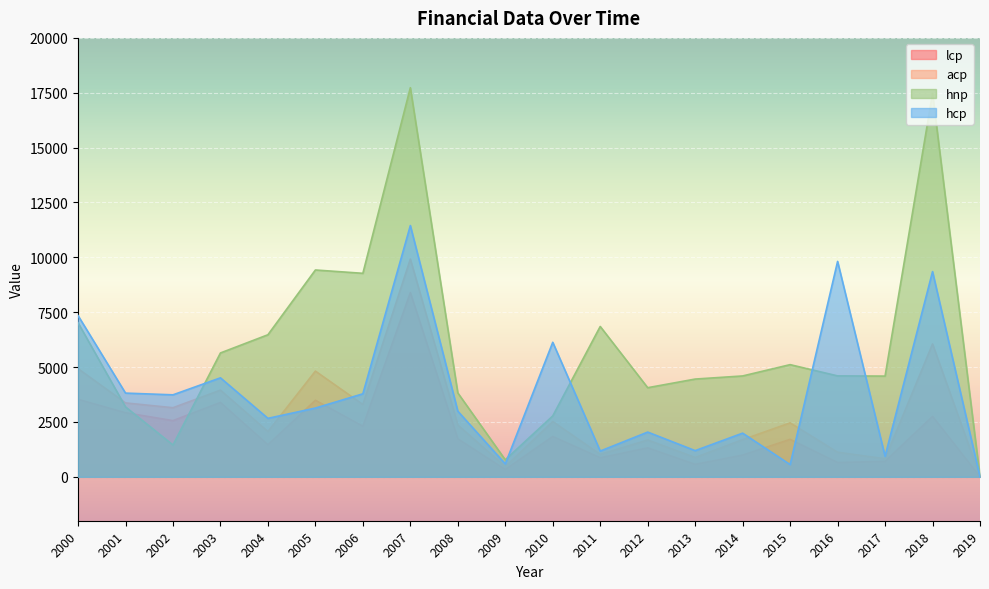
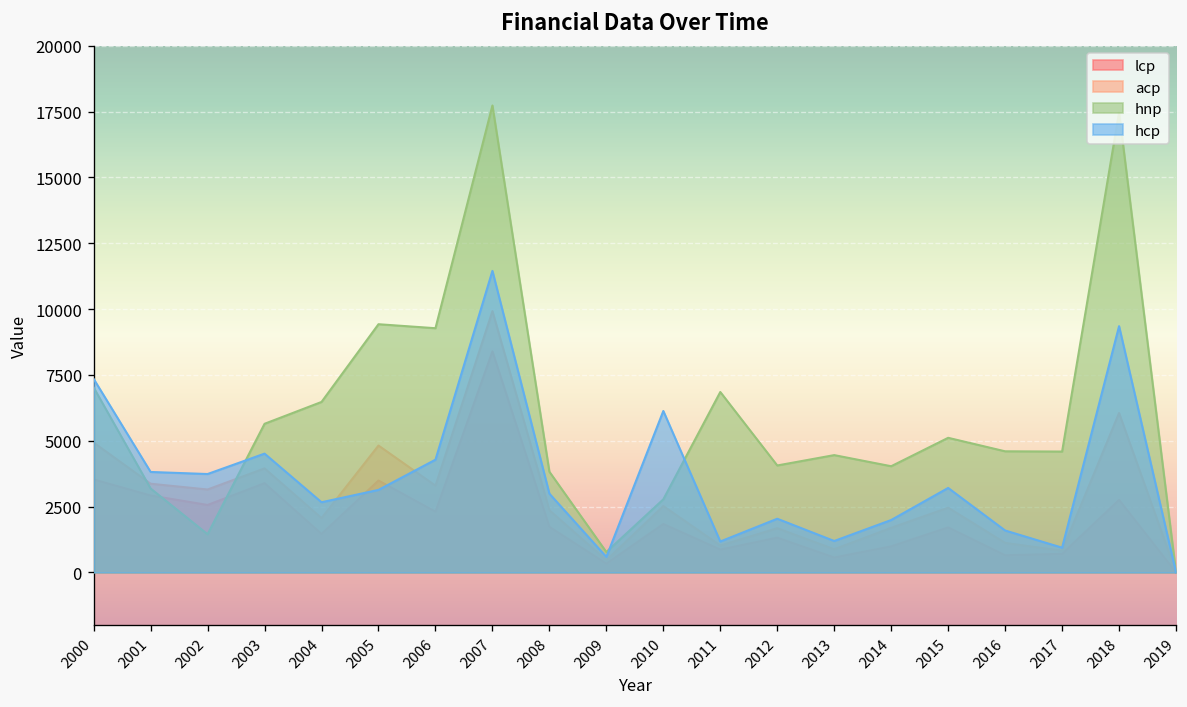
  {
    "hnp": {
      "2000": 7000,
      "2001": 3200,
      "2002": 1500,
      "2003": 5600,
      "2004": 6500,
      "2005": 9400,
      "2006": 9300,
      "2007": 17700,
      "2008": 3800,
      "2009": 800,
      "2010": 2800,
      "2011": 6900,
      "2012": 4100,
      "2013": 4500,
-     "2014": 4600,
+     "2014": 4000,
      "2015": 5100,
      "2016": 4600,
      "2017": 4600
    },
    "hcp": {
      "2000": 7300,
      "2001": 3800,
      "2002": 3700,
      "2003": 4500,
      "2004": 2700,
      "2005": 3100,
-     "2006": 3800,
+     "2006": 4300,
      "2007": 11400,
      "2008": 3000,
      "2009": 600,
      "2010": 6100,
      "2011": 1200,
      "2012": 2000,
      "2013": 1200,
      "2014": 2000,
-     "2015": 600,
-     "2016": 9800,
+     "2015": 3200,
+     "2016": 1600,
      "2017": 900,
      "2018": 9400
    }
  }
